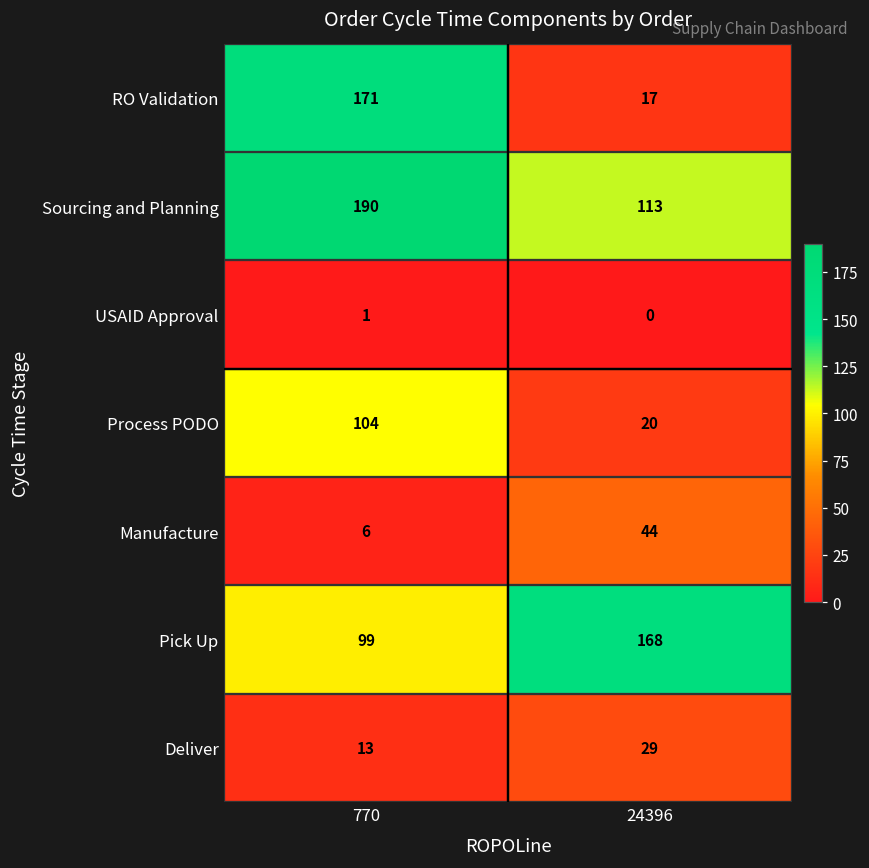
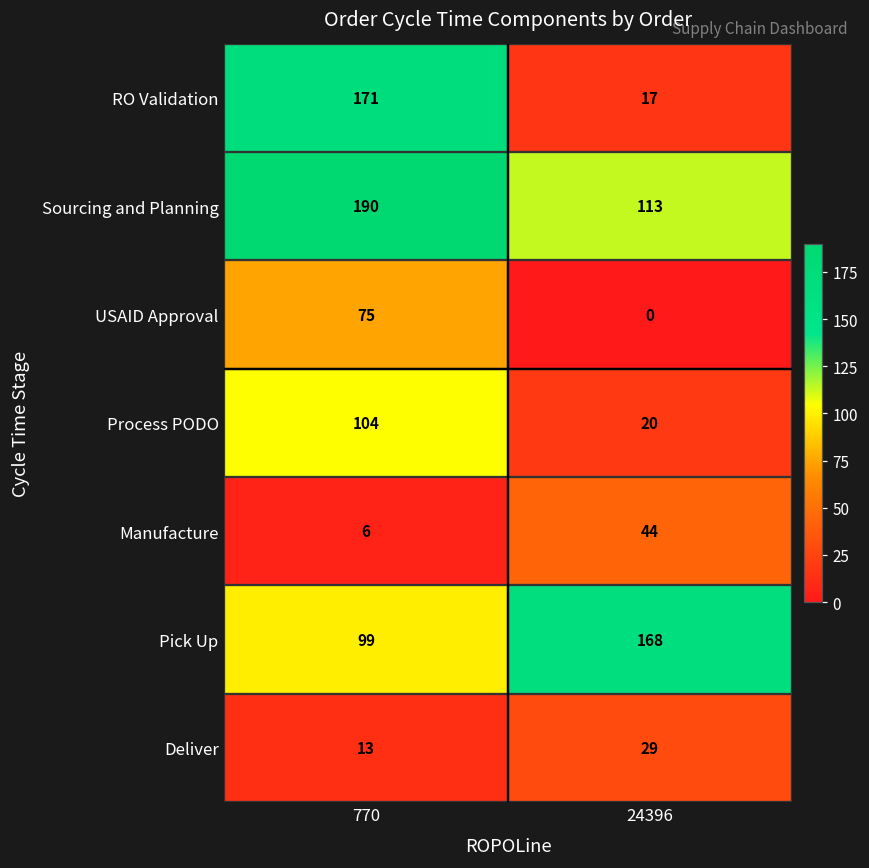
  {
    "RO Validation": {
      "770": 171,
      "24396": 17
    },
    "Sourcing and Planning": {
      "770": 190,
      "24396": 113
    },
    "USAID Approval": {
-     "770": 1,
+     "770": 75,
      "24396": 0
    },
    "Process PODO": {
      "770": 104,
      "24396": 20
    },
    "Manufacture": {
      "770": 6,
      "24396": 44
    },
    "Pick Up": {
      "770": 99,
      "24396": 168
    },
    "Deliver": {
      "770": 13,
      "24396": 29
    }
  }
